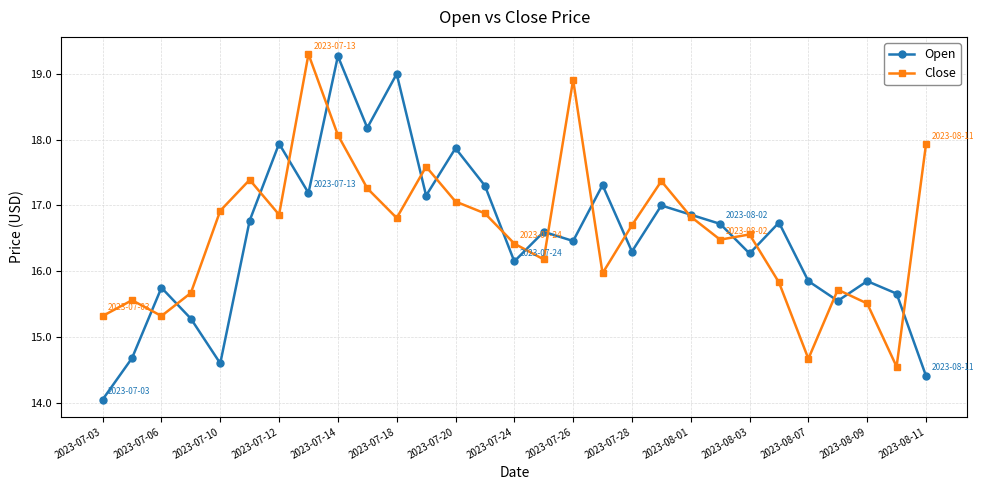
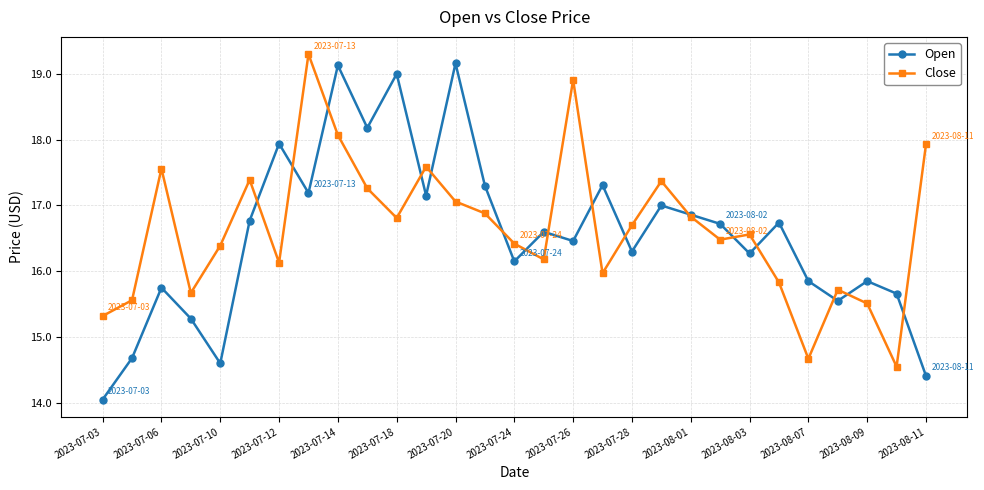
  {
    "Open": {
      "2023-07-06": 15.8,
      "2023-07-10": 14.6,
      "2023-07-12": 17.9,
-     "2023-07-14": 19.3,
+     "2023-07-14": 19.1,
      "2023-07-18": 19.0,
-     "2023-07-20": 17.9,
+     "2023-07-20": 19.2,
      "2023-07-24": 16.2,
      "2023-07-26": 16.5,
      "2023-07-28": 16.3,
      "2023-08-03": 16.3,
      "2023-08-07": 15.9,
      "2023-08-09": 15.9
    },
    "Close": {
      "2023-07-03": 15.3,
-     "2023-07-06": 15.3,
-     "2023-07-10": 16.9,
-     "2023-07-12": 16.9,
+     "2023-07-06": 17.6,
+     "2023-07-10": 16.4,
+     "2023-07-12": 16.1,
      "2023-07-14": 18.1,
      "2023-07-18": 16.8,
      "2023-07-20": 17.1,
      "2023-07-24": 16.4,
      "2023-07-26": 18.9,
      "2023-07-28": 16.7,
      "2023-08-07": 14.7,
      "2023-08-09": 15.5
    }
  }
